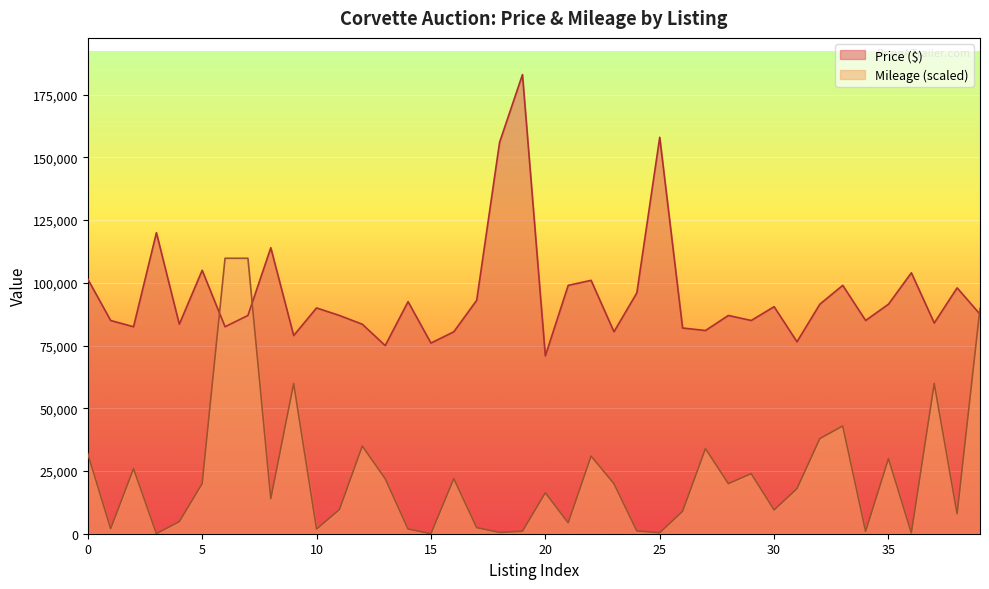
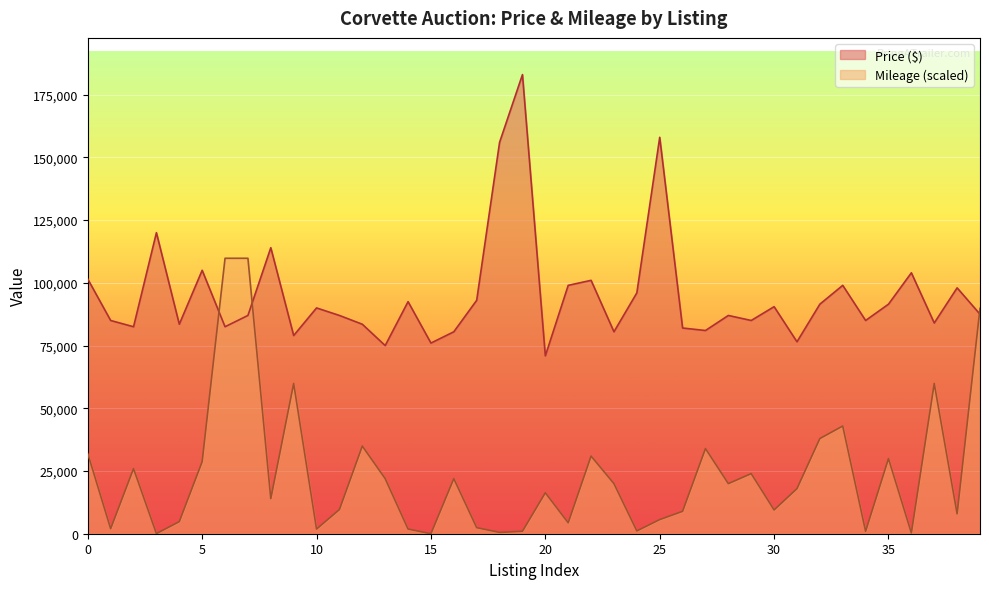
  {
    "Mileage (scaled)": {
      "0": "32,000",
-     "5": "20,000",
+     "5": "29,000",
      "10": "2,000",
      "15": "0",
      "20": "16,000",
-     "25": "0",
+     "25": "6,000",
      "30": "9,000",
      "35": "30,000"
    }
  }
